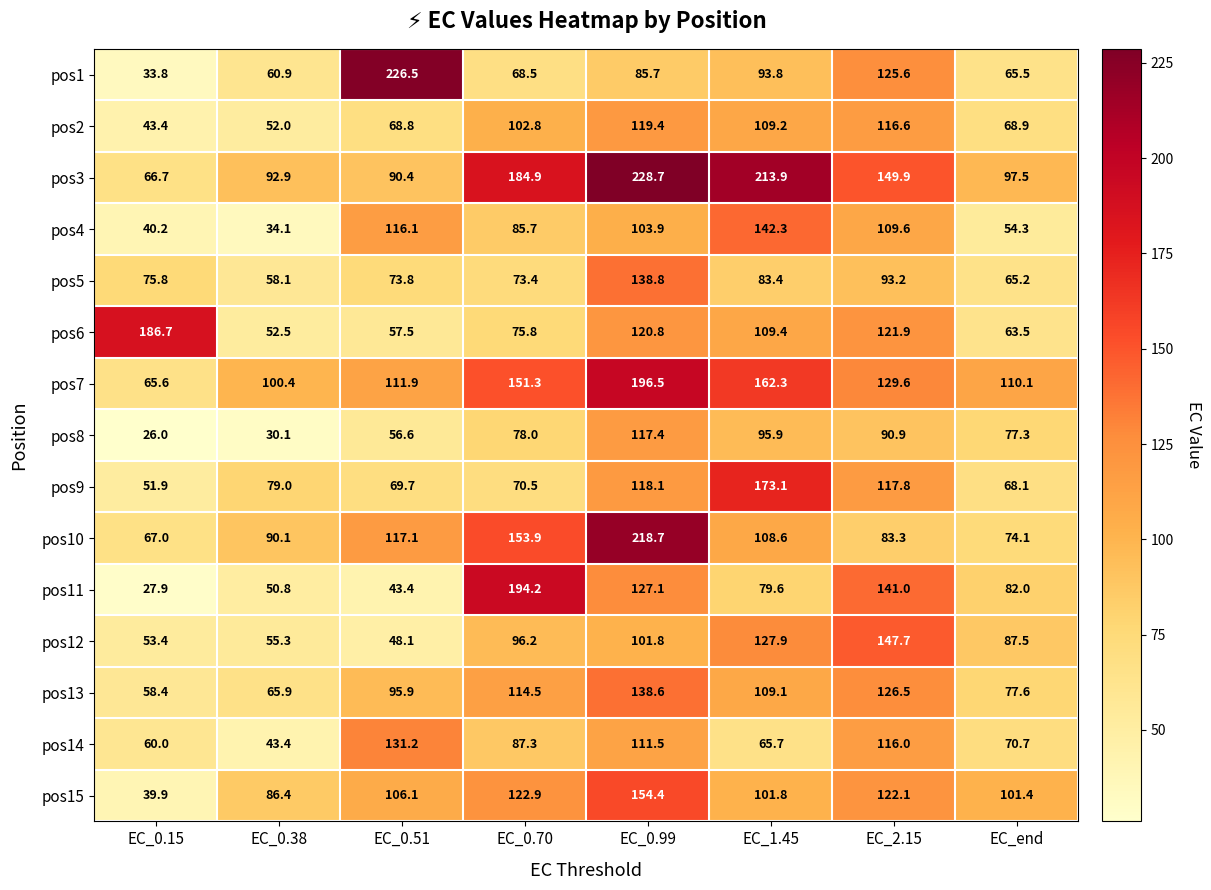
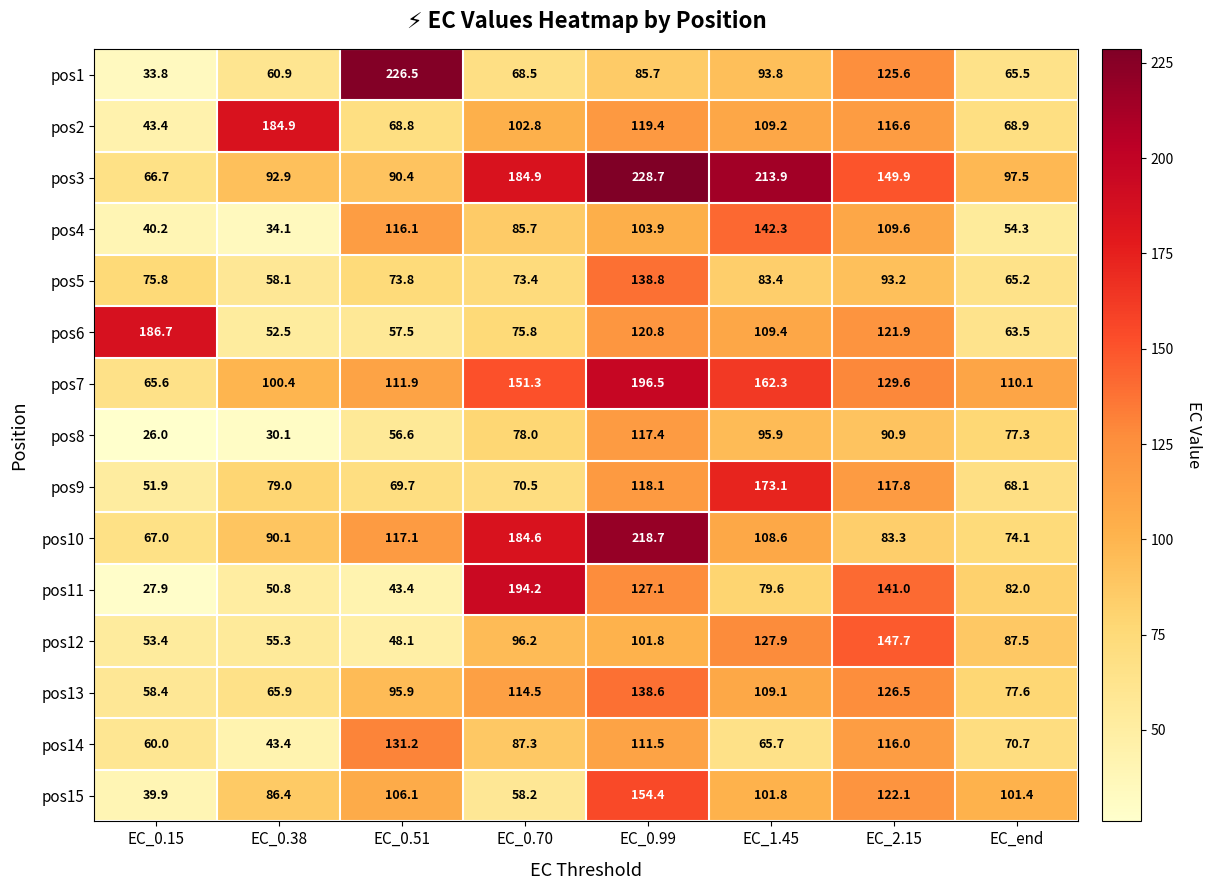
  {
    "pos1": {
      "EC_0.15": 33.8,
      "EC_0.38": 60.9,
      "EC_0.51": 226.5,
      "EC_0.70": 68.5,
      "EC_0.99": 85.7,
      "EC_1.45": 93.8,
      "EC_2.15": 125.6,
      "EC_end": 65.5
    },
    "pos2": {
      "EC_0.15": 43.4,
-     "EC_0.38": 52.0,
+     "EC_0.38": 184.9,
      "EC_0.51": 68.8,
      "EC_0.70": 102.8,
      "EC_0.99": 119.4,
      "EC_1.45": 109.2,
      "EC_2.15": 116.6,
      "EC_end": 68.9
    },
    "pos3": {
      "EC_0.15": 66.7,
      "EC_0.38": 92.9,
      "EC_0.51": 90.4,
      "EC_0.70": 184.9,
      "EC_0.99": 228.7,
      "EC_1.45": 213.9,
      "EC_2.15": 149.9,
      "EC_end": 97.5
    },
    "pos4": {
      "EC_0.15": 40.2,
      "EC_0.38": 34.1,
      "EC_0.51": 116.1,
      "EC_0.70": 85.7,
      "EC_0.99": 103.9,
      "EC_1.45": 142.3,
      "EC_2.15": 109.6,
      "EC_end": 54.3
    },
    "pos5": {
      "EC_0.15": 75.8,
      "EC_0.38": 58.1,
      "EC_0.51": 73.8,
      "EC_0.70": 73.4,
      "EC_0.99": 138.8,
      "EC_1.45": 83.4,
      "EC_2.15": 93.2,
      "EC_end": 65.2
    },
    "pos6": {
      "EC_0.15": 186.7,
      "EC_0.38": 52.5,
      "EC_0.51": 57.5,
      "EC_0.70": 75.8,
      "EC_0.99": 120.8,
      "EC_1.45": 109.4,
      "EC_2.15": 121.9,
      "EC_end": 63.5
    },
    "pos7": {
      "EC_0.15": 65.6,
      "EC_0.38": 100.4,
      "EC_0.51": 111.9,
      "EC_0.70": 151.3,
      "EC_0.99": 196.5,
      "EC_1.45": 162.3,
      "EC_2.15": 129.6,
      "EC_end": 110.1
    },
    "pos8": {
      "EC_0.15": 26.0,
      "EC_0.38": 30.1,
      "EC_0.51": 56.6,
      "EC_0.70": 78.0,
      "EC_0.99": 117.4,
      "EC_1.45": 95.9,
      "EC_2.15": 90.9,
      "EC_end": 77.3
    },
    "pos9": {
      "EC_0.15": 51.9,
      "EC_0.38": 79.0,
      "EC_0.51": 69.7,
      "EC_0.70": 70.5,
      "EC_0.99": 118.1,
      "EC_1.45": 173.1,
      "EC_2.15": 117.8,
      "EC_end": 68.1
    },
    "pos10": {
      "EC_0.15": 67.0,
      "EC_0.38": 90.1,
      "EC_0.51": 117.1,
-     "EC_0.70": 153.9,
+     "EC_0.70": 184.6,
      "EC_0.99": 218.7,
      "EC_1.45": 108.6,
      "EC_2.15": 83.3,
      "EC_end": 74.1
    },
    "pos11": {
      "EC_0.15": 27.9,
      "EC_0.38": 50.8,
      "EC_0.51": 43.4,
      "EC_0.70": 194.2,
      "EC_0.99": 127.1,
      "EC_1.45": 79.6,
      "EC_2.15": 141.0,
      "EC_end": 82.0
    },
    "pos12": {
      "EC_0.15": 53.4,
      "EC_0.38": 55.3,
      "EC_0.51": 48.1,
      "EC_0.70": 96.2,
      "EC_0.99": 101.8,
      "EC_1.45": 127.9,
      "EC_2.15": 147.7,
      "EC_end": 87.5
    },
    "pos13": {
      "EC_0.15": 58.4,
      "EC_0.38": 65.9,
      "EC_0.51": 95.9,
      "EC_0.70": 114.5,
      "EC_0.99": 138.6,
      "EC_1.45": 109.1,
      "EC_2.15": 126.5,
      "EC_end": 77.6
    },
    "pos14": {
      "EC_0.15": 60.0,
      "EC_0.38": 43.4,
      "EC_0.51": 131.2,
      "EC_0.70": 87.3,
      "EC_0.99": 111.5,
      "EC_1.45": 65.7,
      "EC_2.15": 116.0,
      "EC_end": 70.7
    },
    "pos15": {
      "EC_0.15": 39.9,
      "EC_0.38": 86.4,
      "EC_0.51": 106.1,
-     "EC_0.70": 122.9,
+     "EC_0.70": 58.2,
      "EC_0.99": 154.4,
      "EC_1.45": 101.8,
      "EC_2.15": 122.1,
      "EC_end": 101.4
    }
  }
